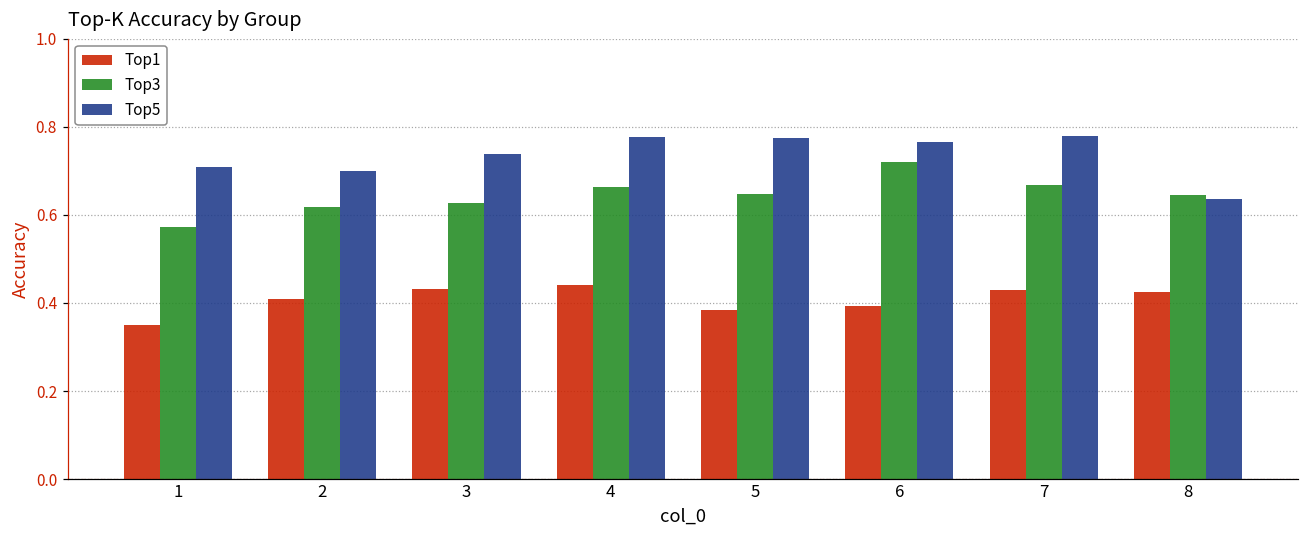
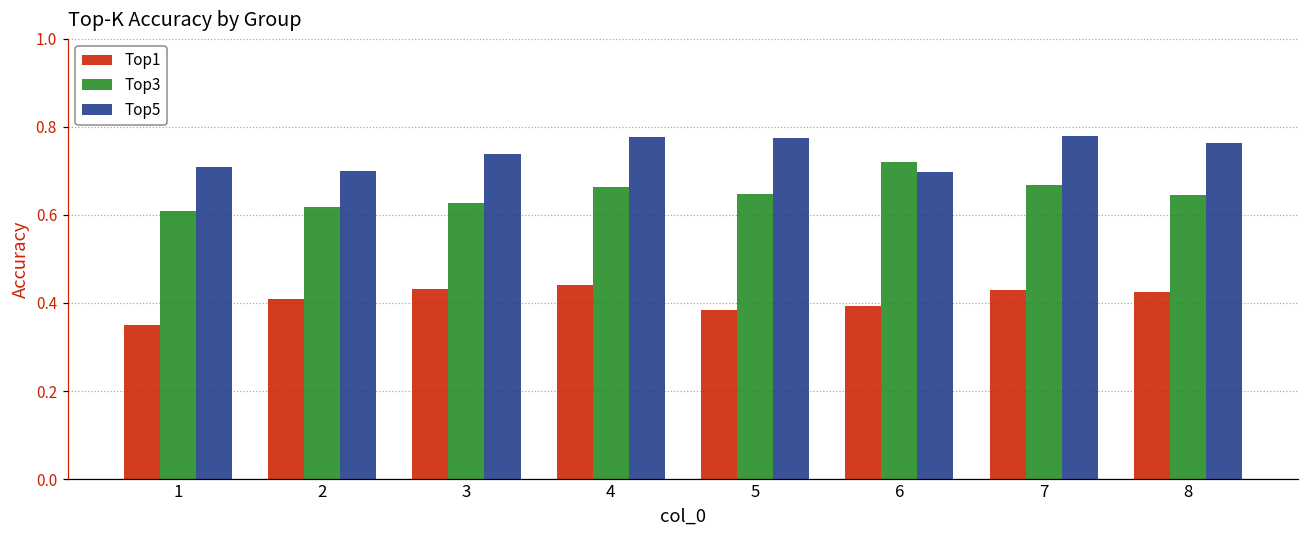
  {
    "Top1": {
      "1": 0.35,
      "2": 0.41,
      "3": 0.43,
      "4": 0.44,
      "5": 0.38,
      "6": 0.39,
      "7": 0.43,
      "8": 0.43
    },
    "Top3": {
-     "1": 0.57,
+     "1": 0.61,
      "2": 0.62,
      "3": 0.63,
      "4": 0.66,
      "5": 0.65,
      "6": 0.72,
      "7": 0.67,
      "8": 0.64
    },
    "Top5": {
      "1": 0.71,
      "2": 0.70,
      "3": 0.74,
      "4": 0.78,
      "5": 0.77,
-     "6": 0.77,
+     "6": 0.70,
      "7": 0.78,
-     "8": 0.64
+     "8": 0.76
    }
  }
